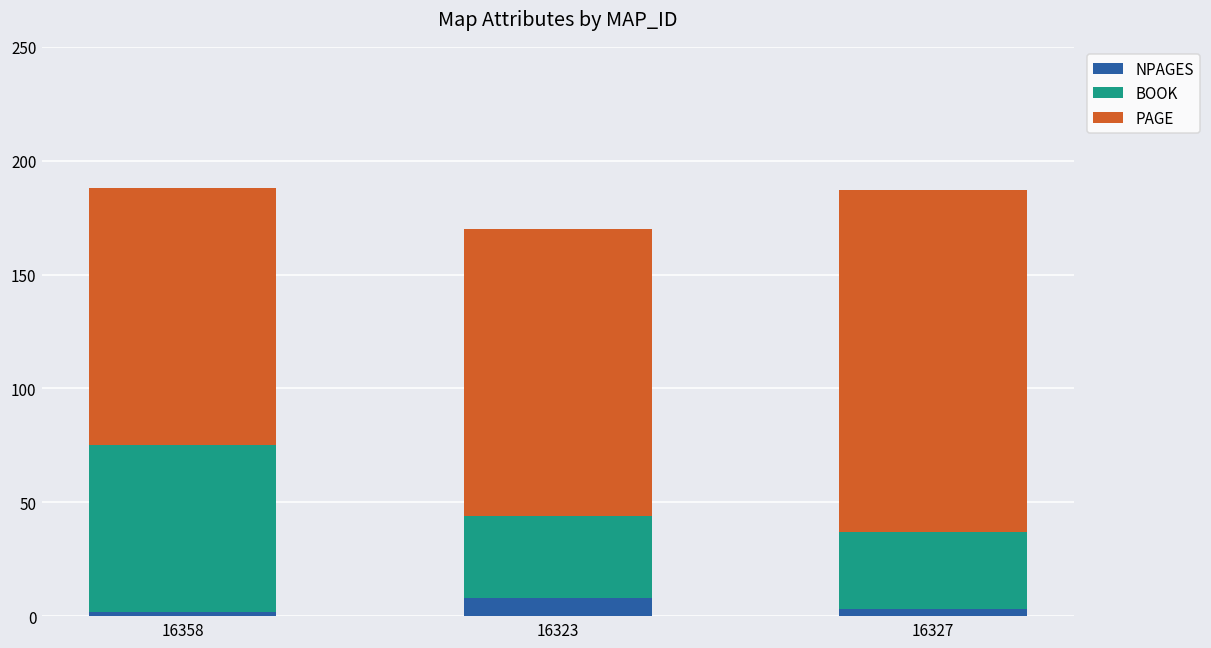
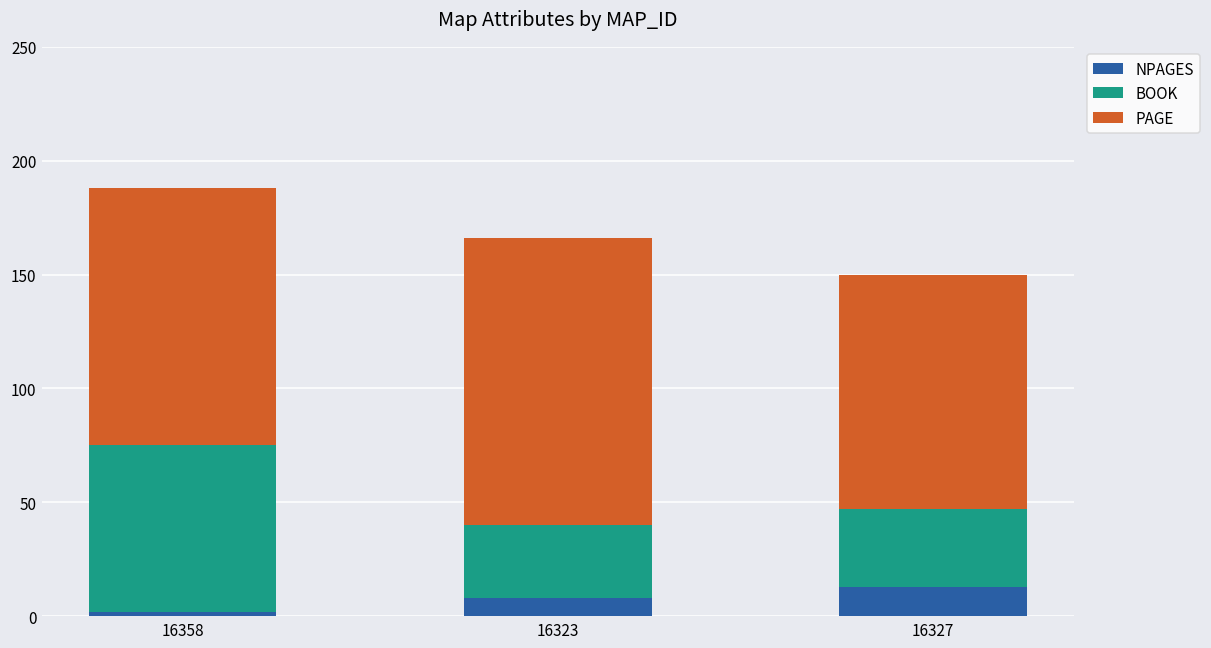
  {
    "NPAGES": {
      "16358": 2,
      "16323": 8,
-     "16327": 3
+     "16327": 13
    },
    "BOOK": {
      "16358": 73,
-     "16323": 36,
+     "16323": 32,
      "16327": 34
    },
    "PAGE": {
      "16358": 113,
      "16323": 126,
-     "16327": 150
+     "16327": 103
    }
  }
